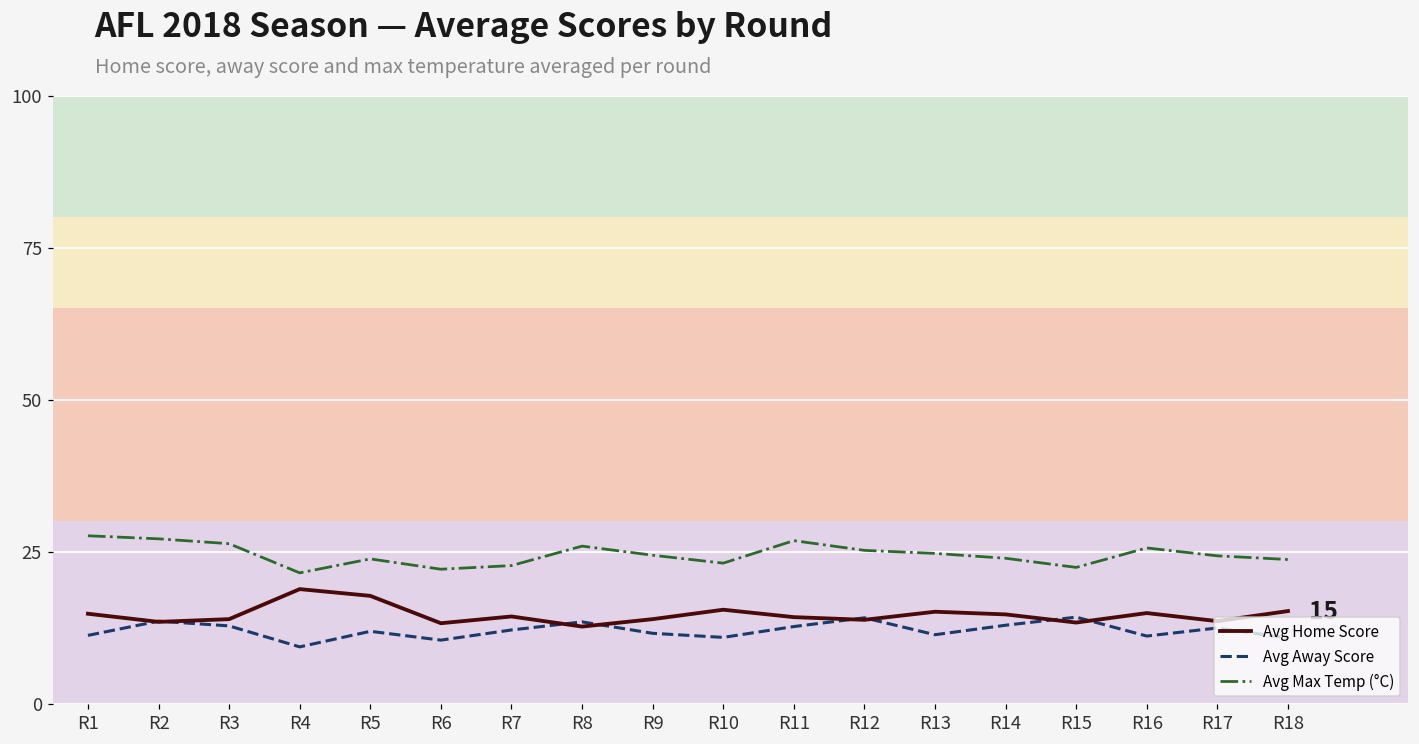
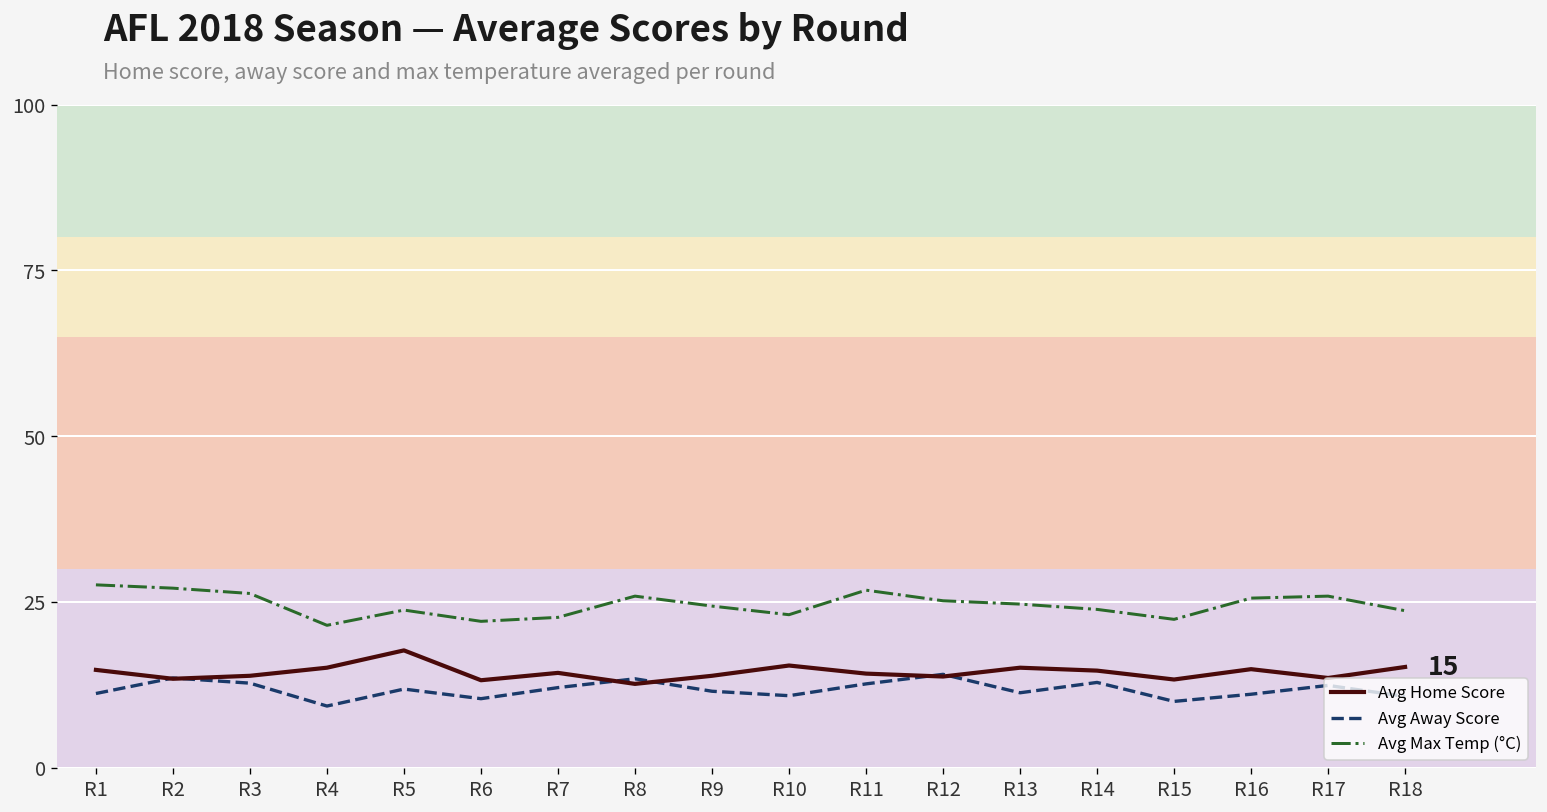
  {
    "Avg Home Score": {
      "R1": 15,
      "R3": 14,
-     "R4": 19,
+     "R4": 15,
      "R5": 18,
      "R6": 13,
      "R7": 14,
      "R8": 13,
      "R9": 14,
      "R10": 15,
      "R11": 14,
      "R13": 15,
      "R14": 15,
      "R15": 13,
      "R16": 15,
      "R17": 14
    },
    "Avg Away Score": {
      "R1": 11,
      "R3": 13,
      "R4": 9,
      "R5": 12,
      "R6": 10,
      "R7": 12,
      "R8": 13,
      "R9": 12,
      "R10": 11,
      "R11": 13,
      "R13": 11,
      "R14": 13,
-     "R15": 14,
+     "R15": 10,
      "R16": 11
    },
    "Avg Max Temp (°C)": {
      "R1": 28,
      "R2": 27,
      "R3": 26,
      "R4": 22,
      "R5": 24,
      "R6": 22,
      "R7": 23,
      "R8": 26,
      "R9": 24,
      "R10": 23,
      "R11": 27,
      "R12": 25,
      "R13": 25,
      "R14": 24,
      "R15": 22,
      "R16": 26,
-     "R17": 24,
+     "R17": 26,
      "R18": 24
    }
  }
